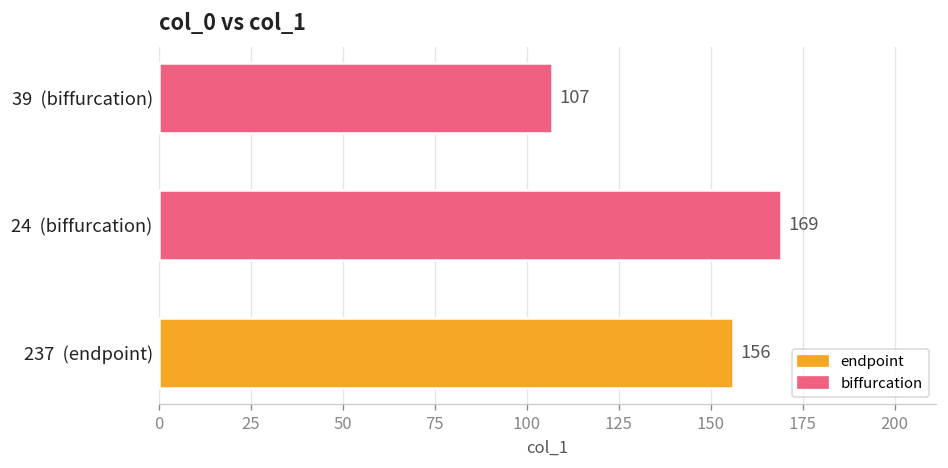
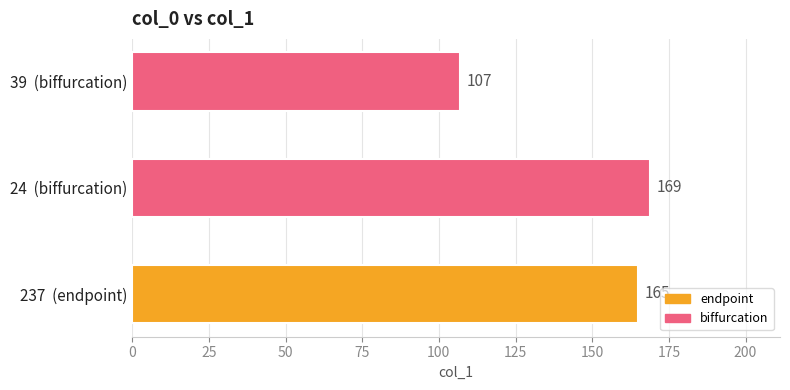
  {
-   "237 (endpoint)": 156
+   "237 (endpoint)": 165
  }
